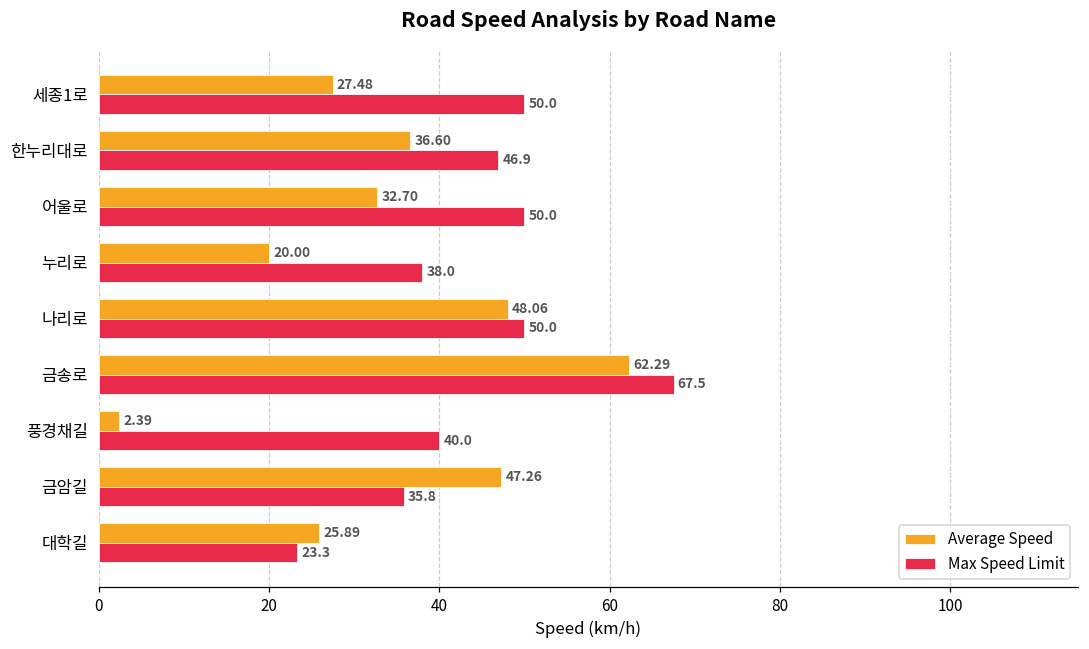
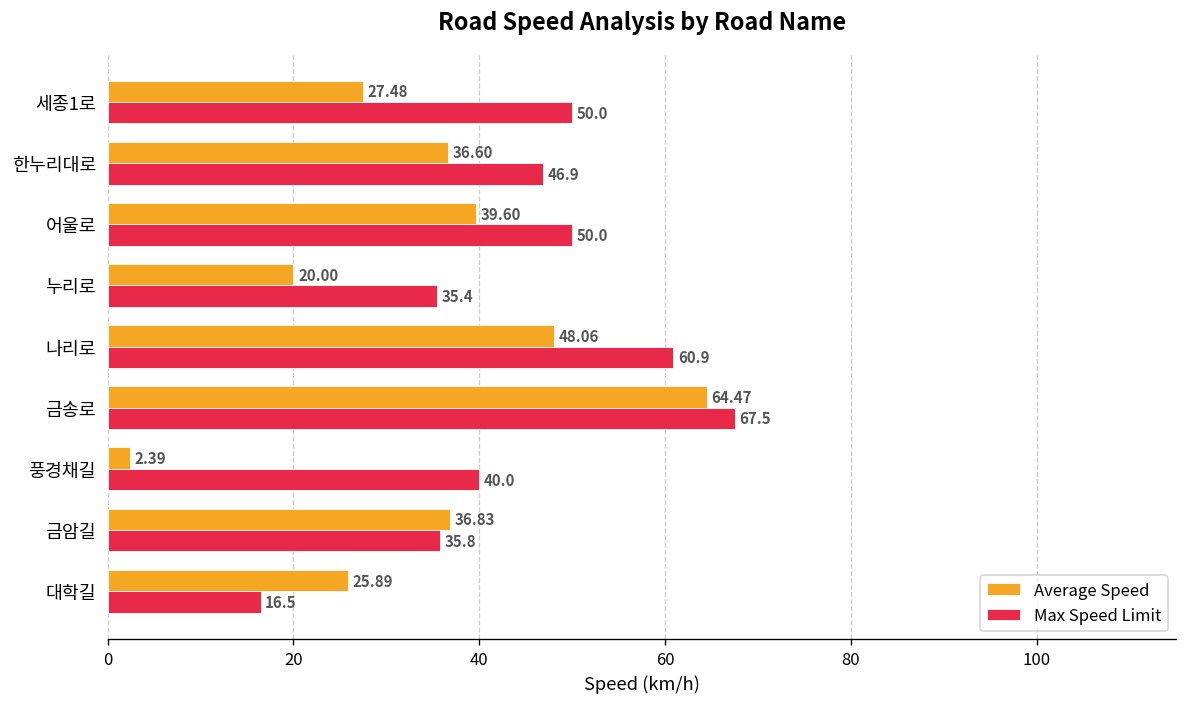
  {
    "Average Speed": {
      "세종1로": 27.48,
      "한누리대로": 36.60,
-     "어울로": 32.70,
+     "어울로": 39.60,
      "누리로": 20.00,
      "나리로": 48.06,
-     "금송로": 62.29,
+     "금송로": 64.47,
      "풍경채길": 2.39,
-     "금암길": 47.26,
+     "금암길": 36.83,
      "대학길": 25.89
    },
    "Max Speed Limit": {
      "세종1로": 50.0,
      "한누리대로": 46.9,
      "어울로": 50.0,
-     "누리로": 38.0,
-     "나리로": 50.0,
+     "누리로": 35.4,
+     "나리로": 60.9,
      "금송로": 67.5,
      "풍경채길": 40.0,
      "금암길": 35.8,
-     "대학길": 23.3
+     "대학길": 16.5
    }
  }
